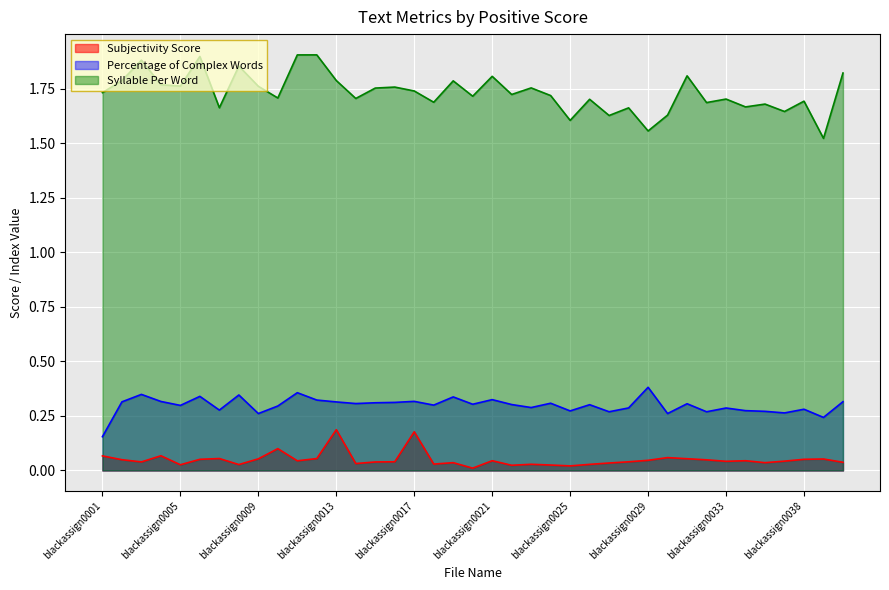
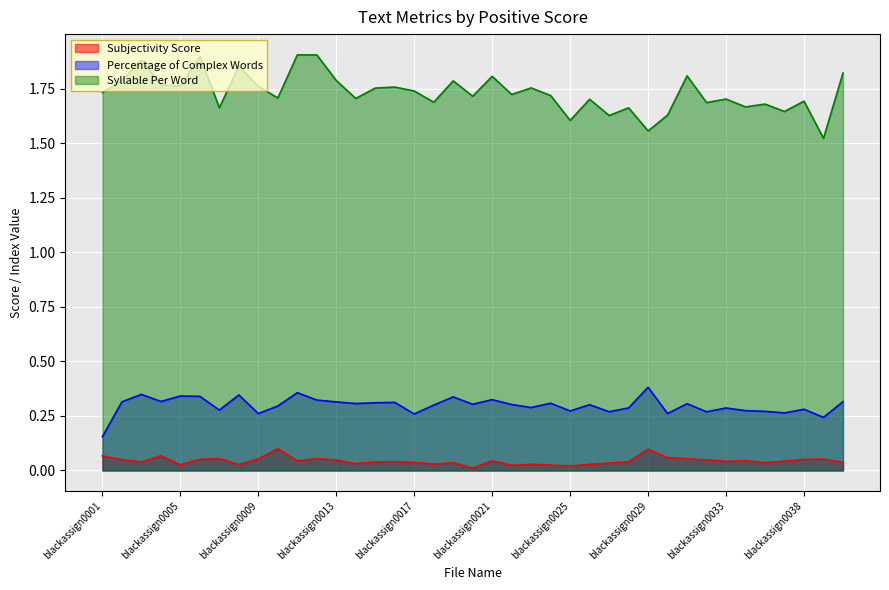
  {
    "Subjectivity Score": {
      "blackassign0001": 0.07,
      "blackassign0005": 0.03,
      "blackassign0009": 0.05,
-     "blackassign0013": 0.19,
-     "blackassign0017": 0.18,
+     "blackassign0013": 0.05,
+     "blackassign0017": 0.04,
      "blackassign0021": 0.04,
      "blackassign0025": 0.02,
-     "blackassign0029": 0.05,
+     "blackassign0029": 0.10,
      "blackassign0033": 0.04,
      "blackassign0038": 0.05
    },
    "Percentage of Complex Words": {
      "blackassign0001": 0.15,
-     "blackassign0005": 0.30,
+     "blackassign0005": 0.34,
      "blackassign0009": 0.26,
      "blackassign0013": 0.31,
-     "blackassign0017": 0.32,
+     "blackassign0017": 0.26,
      "blackassign0021": 0.32,
      "blackassign0025": 0.27,
      "blackassign0029": 0.38,
      "blackassign0033": 0.29,
      "blackassign0038": 0.28
    },
    "Syllable Per Word": {
      "blackassign0001": 1.73,
      "blackassign0013": 1.79,
      "blackassign0017": 1.74,
      "blackassign0021": 1.81,
      "blackassign0025": 1.60,
      "blackassign0029": 1.56,
      "blackassign0033": 1.70,
      "blackassign0038": 1.69
    }
  }
